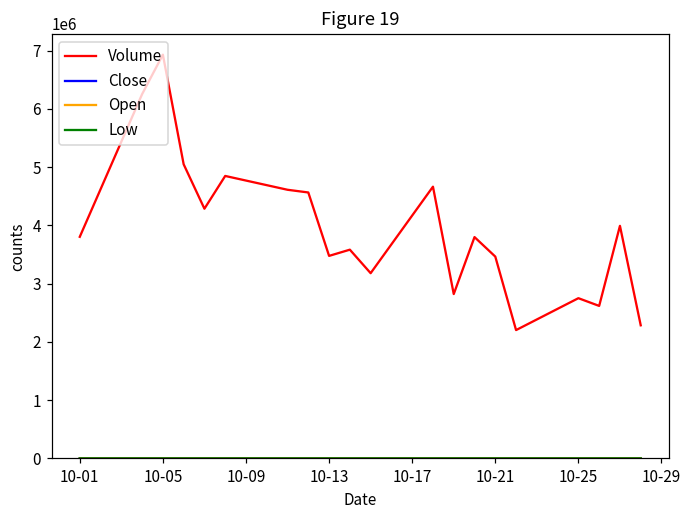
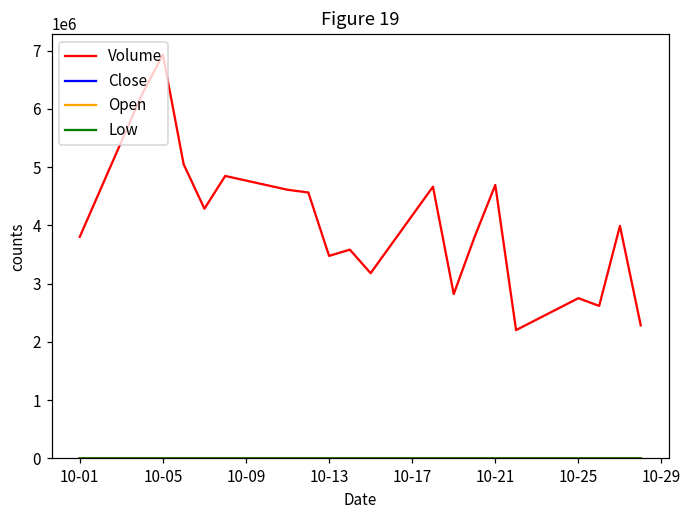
  {
    "Volume": {
      "10-01": 3800000,
      "10-13": 3500000,
-     "10-21": 3500000,
+     "10-21": 4700000,
      "10-25": 2800000
    },
    "Low": {
      "10-01": 0,
      "10-05": 0,
      "10-13": 0,
      "10-21": 0,
      "10-25": 0
    }
  }
